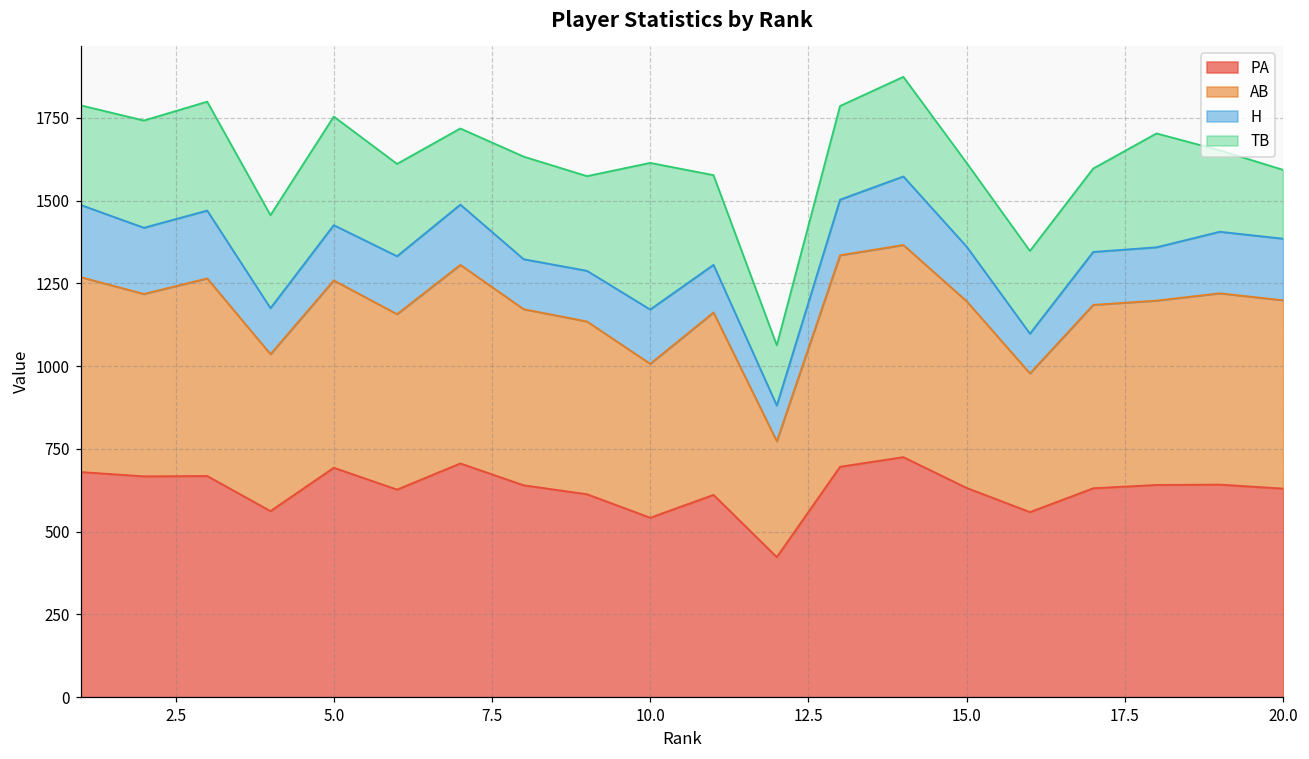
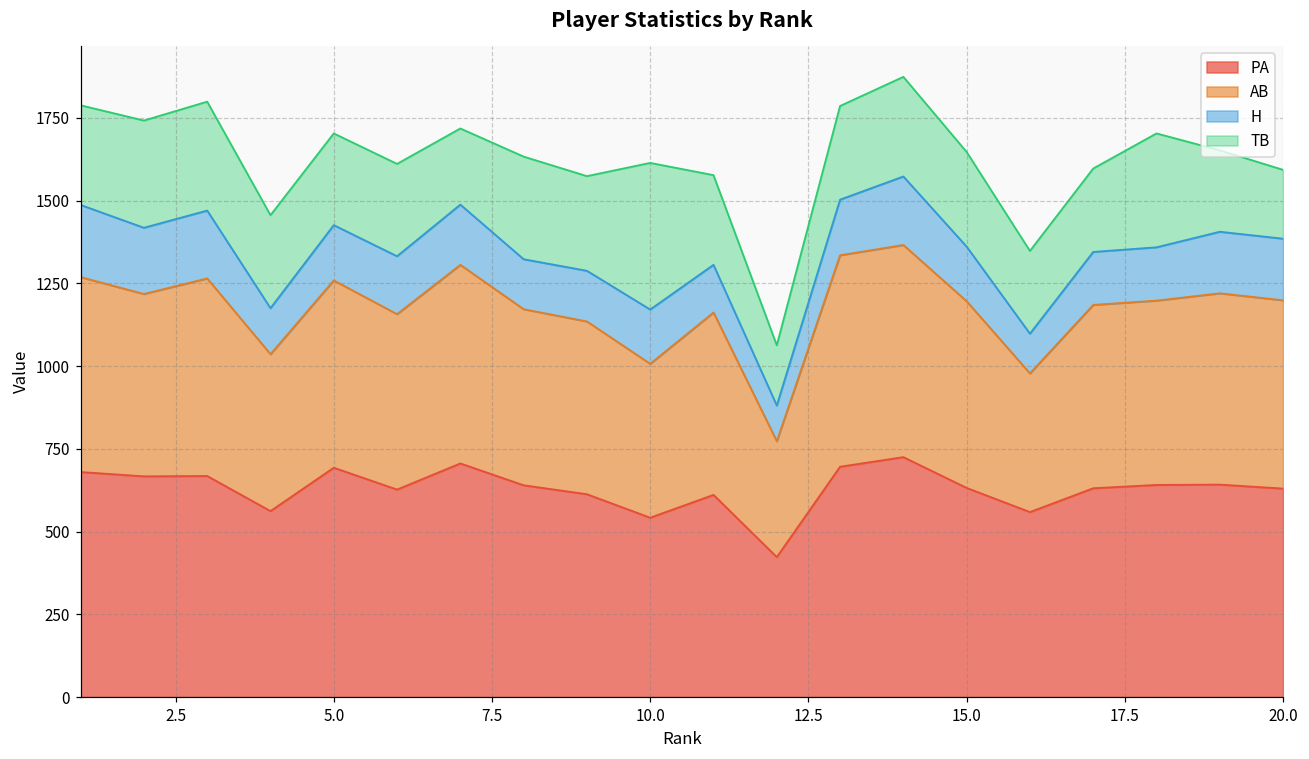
  {
    "H": {
      "5.0": 170,
      "10.0": 160,
      "15.0": 170,
      "20.0": 190
    },
    "TB": {
-     "5.0": 330,
+     "5.0": 280,
      "10.0": 440,
-     "15.0": 250,
+     "15.0": 290,
      "20.0": 210
    }
  }
